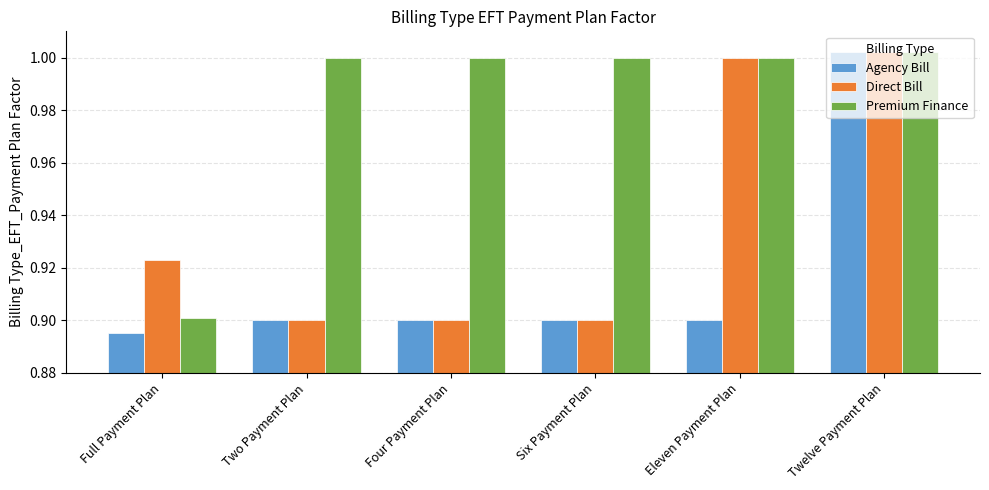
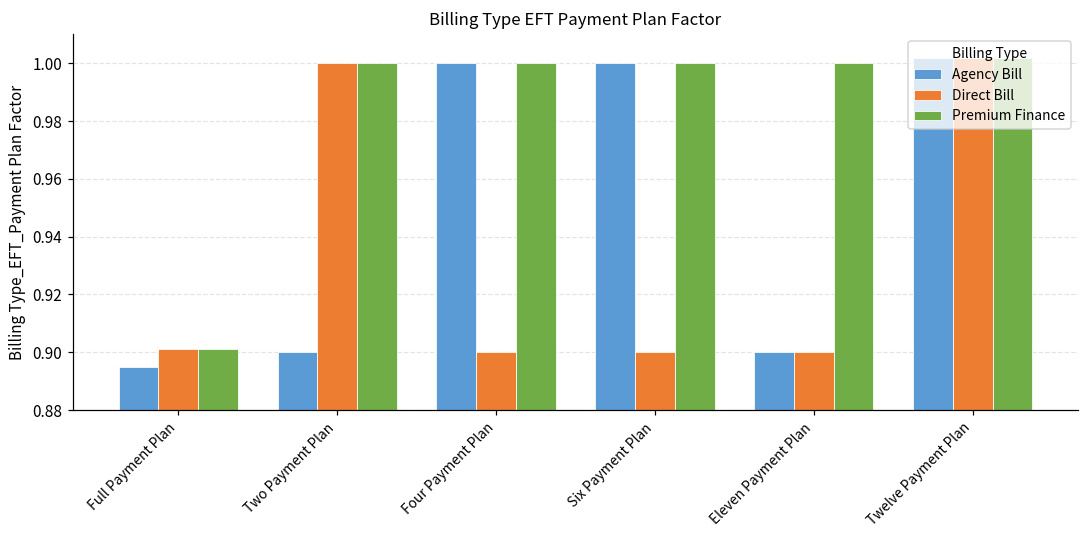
  {
    "Agency Bill": {
      "Full Payment Plan": 0.895,
      "Two Payment Plan": 0.9,
-     "Four Payment Plan": 0.9,
-     "Six Payment Plan": 0.9,
+     "Four Payment Plan": 1.0,
+     "Six Payment Plan": 1.0,
      "Eleven Payment Plan": 0.9
    },
    "Direct Bill": {
-     "Full Payment Plan": 0.923,
-     "Two Payment Plan": 0.9,
+     "Full Payment Plan": 0.901,
+     "Two Payment Plan": 1.0,
      "Four Payment Plan": 0.900,
      "Six Payment Plan": 0.900,
-     "Eleven Payment Plan": 1.0
+     "Eleven Payment Plan": 0.9
    },
    "Premium Finance": {
      "Full Payment Plan": 0.901,
      "Two Payment Plan": 1.000,
      "Four Payment Plan": 1.000,
      "Six Payment Plan": 1.000,
      "Eleven Payment Plan": 1.000
    }
  }
